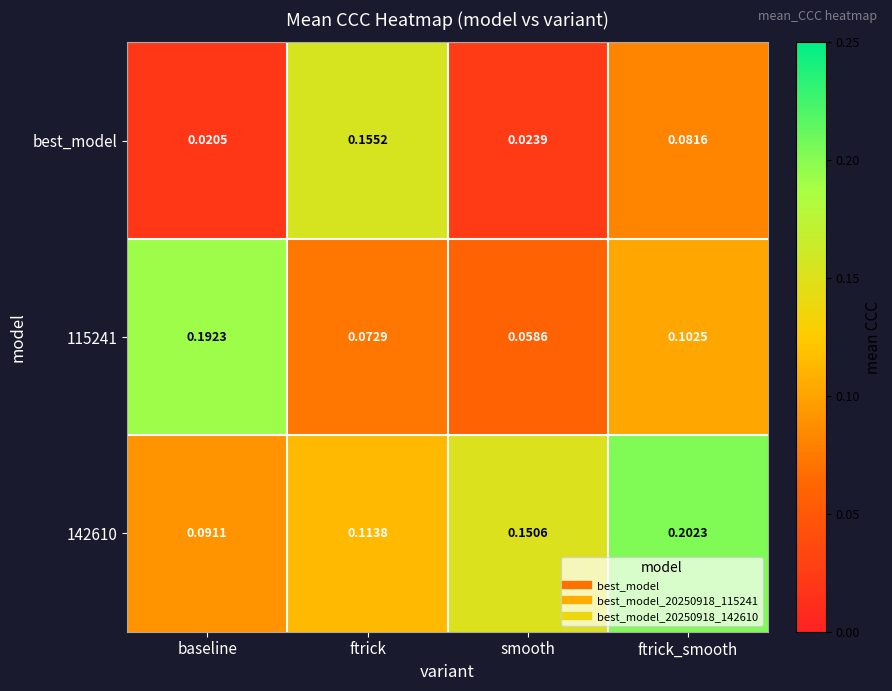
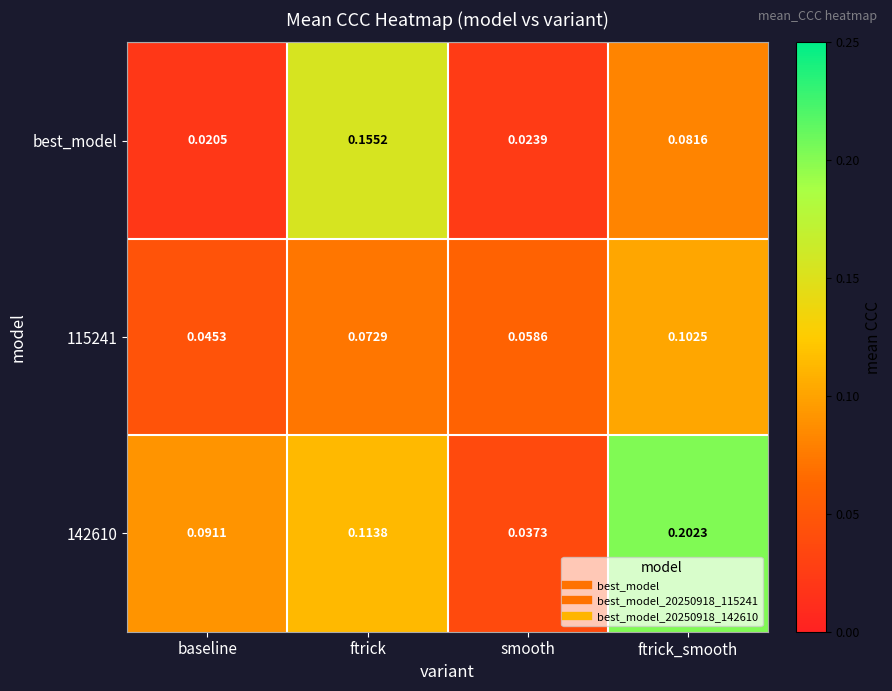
  {
    "best_model": {
      "baseline": 0.0205,
      "ftrick": 0.1552,
      "smooth": 0.0239,
      "ftrick_smooth": 0.0816
    },
    "115241": {
-     "baseline": 0.1923,
+     "baseline": 0.0453,
      "ftrick": 0.0729,
      "smooth": 0.0586,
      "ftrick_smooth": 0.1025
    },
    "142610": {
      "baseline": 0.0911,
      "ftrick": 0.1138,
-     "smooth": 0.1506,
+     "smooth": 0.0373,
      "ftrick_smooth": 0.2023
    }
  }
